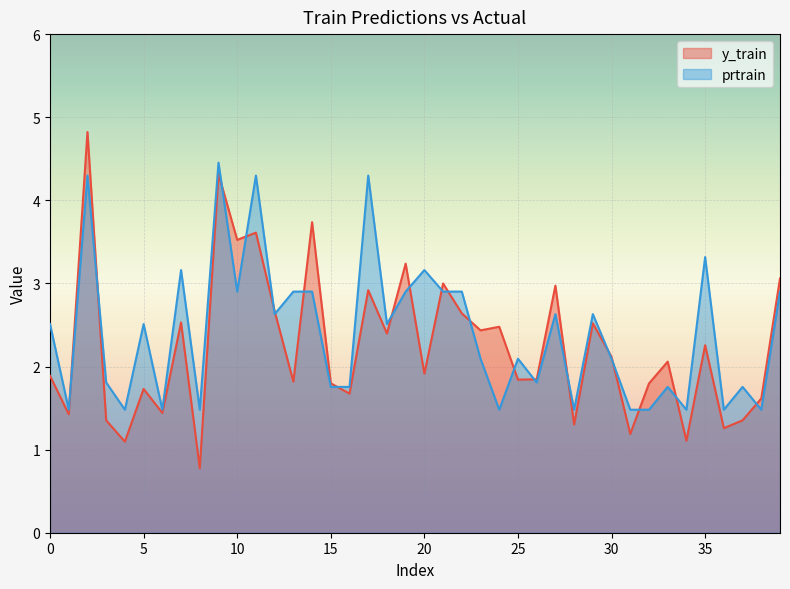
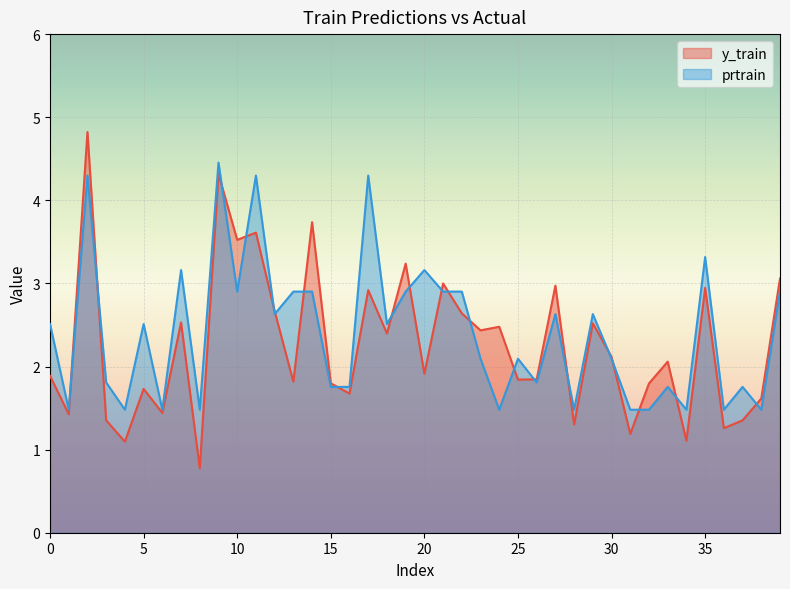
  {
    "y_train": {
      "0": 1.9,
      "5": 1.7,
      "10": 3.5,
      "15": 1.8,
      "20": 1.9,
      "25": 1.8,
-     "35": 2.3
+     "35": 2.9
    },
    "prtrain": {
      "0": 2.5,
      "5": 2.5,
      "10": 2.9,
      "15": 1.8,
      "20": 3.2,
      "25": 2.1,
      "35": 3.3
    }
  }
